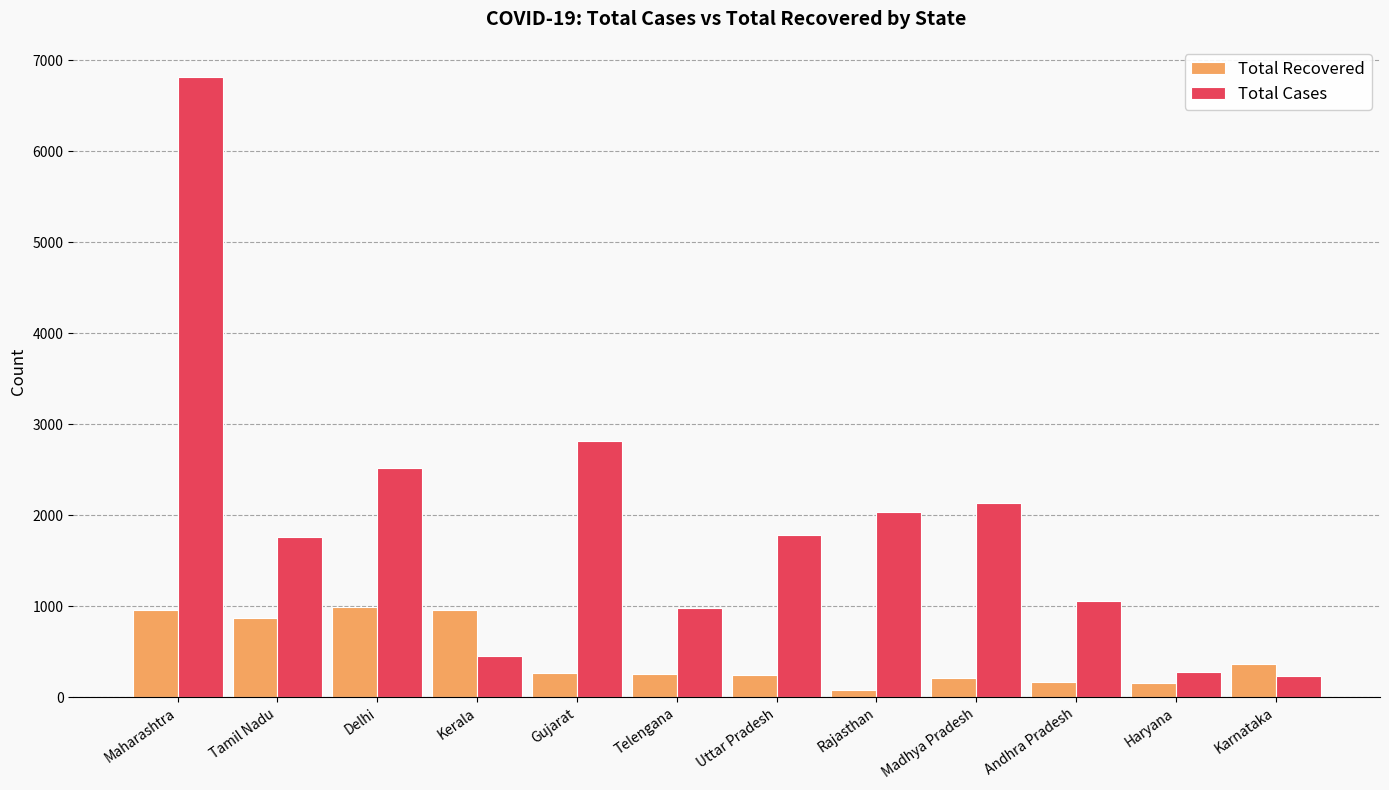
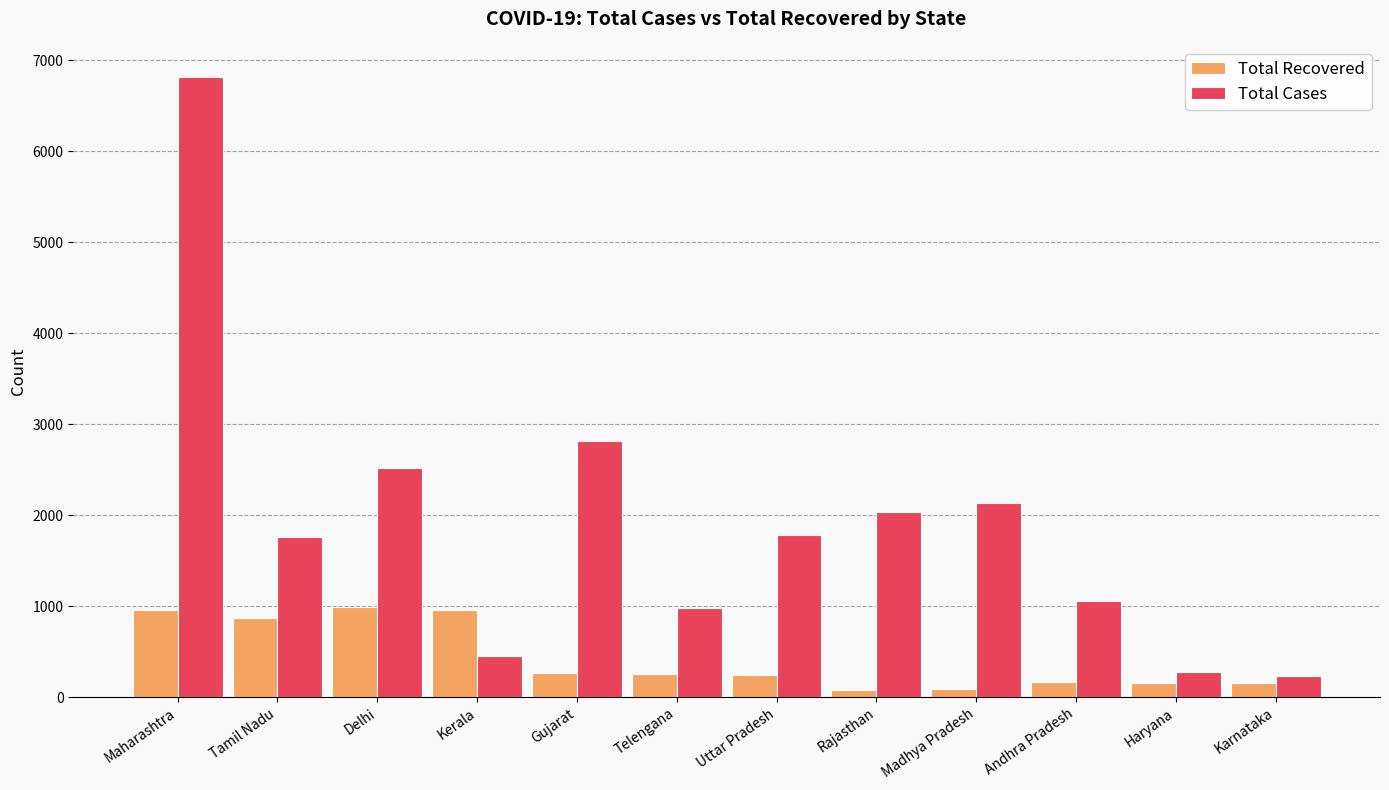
  {
    "Total Recovered": {
      "Maharashtra": 1000,
      "Tamil Nadu": 900,
      "Delhi": 1000,
      "Kerala": 1000,
      "Gujarat": 300,
      "Telengana": 300,
      "Uttar Pradesh": 200,
      "Rajasthan": 100,
-     "Madhya Pradesh": 200,
+     "Madhya Pradesh": 100,
      "Andhra Pradesh": 200,
      "Haryana": 200,
-     "Karnataka": 400
+     "Karnataka": 200
    },
    "Total Cases": {
      "Maharashtra": 6800,
      "Tamil Nadu": 1800,
      "Delhi": 2500,
      "Kerala": 500,
      "Gujarat": 2800,
      "Telengana": 1000,
      "Uttar Pradesh": 1800,
      "Rajasthan": 2000,
      "Madhya Pradesh": 2100,
      "Andhra Pradesh": 1100,
      "Haryana": 300,
      "Karnataka": 200
    }
  }
